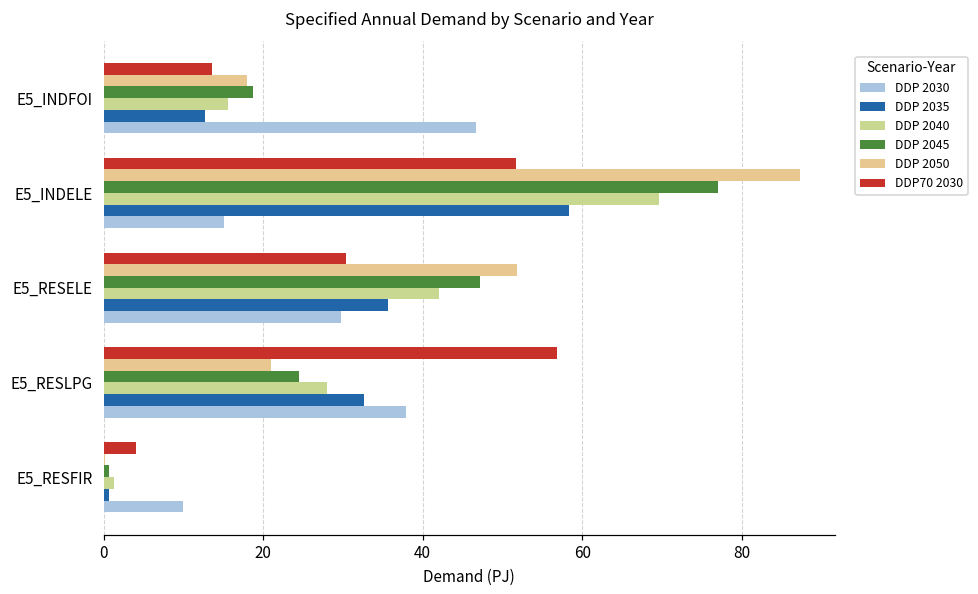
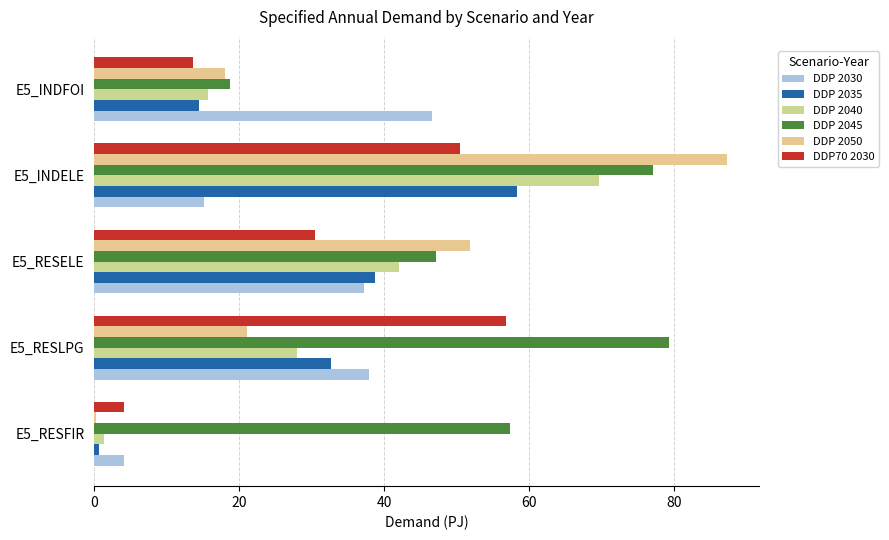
  {
    "DDP 2030": {
      "E5_INDFOI": 47,
      "E5_INDELE": 15,
-     "E5_RESELE": 30,
+     "E5_RESELE": 37,
      "E5_RESLPG": 38,
-     "E5_RESFIR": 10
+     "E5_RESFIR": 4
    },
    "DDP 2035": {
-     "E5_INDFOI": 13,
+     "E5_INDFOI": 14,
      "E5_INDELE": 58,
-     "E5_RESELE": 36,
+     "E5_RESELE": 39,
      "E5_RESLPG": 33,
      "E5_RESFIR": 1
    },
    "DDP 2045": {
      "E5_INDFOI": 19,
      "E5_INDELE": 77,
      "E5_RESELE": 47,
-     "E5_RESLPG": 24,
-     "E5_RESFIR": 1
+     "E5_RESLPG": 79,
+     "E5_RESFIR": 57
    },
    "DDP70 2030": {
      "E5_INDFOI": 14,
-     "E5_INDELE": 52,
+     "E5_INDELE": 50,
      "E5_RESELE": 30,
      "E5_RESLPG": 57,
      "E5_RESFIR": 4
    }
  }
